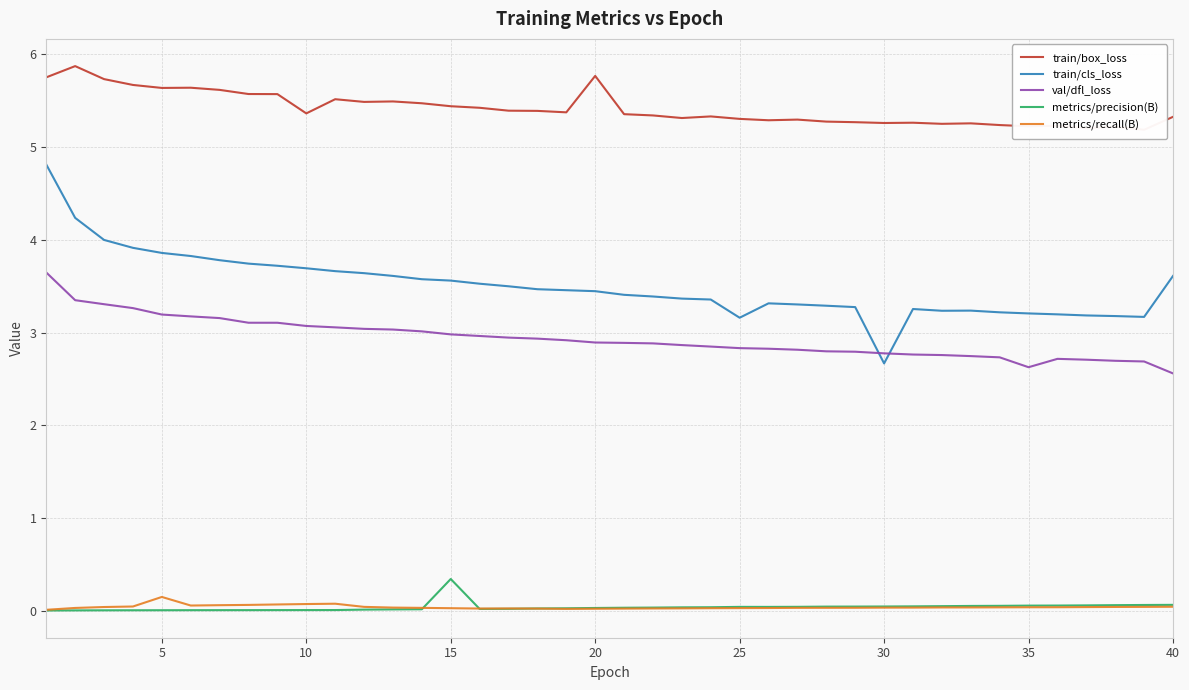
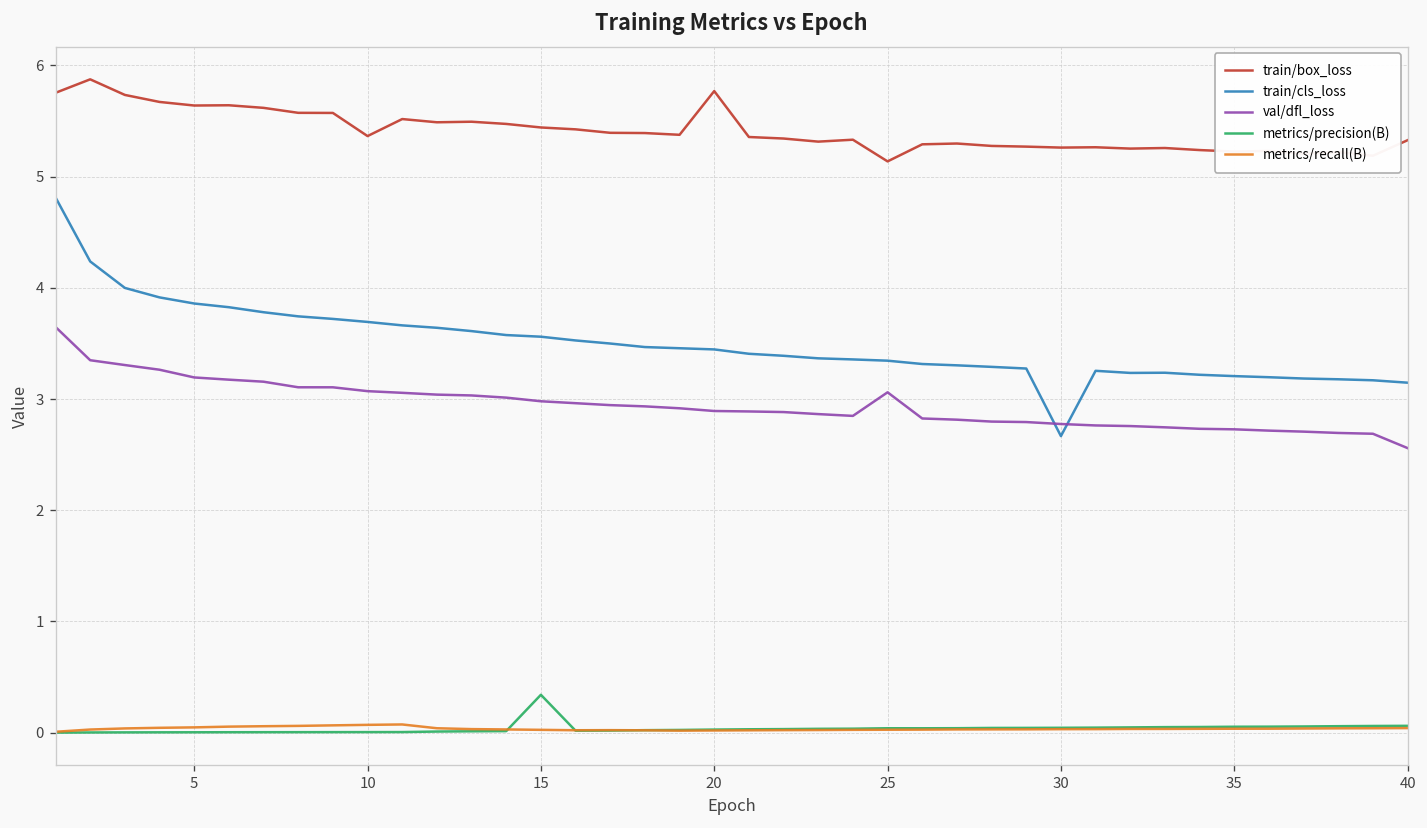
  {
    "train/box_loss": {
      "5": 5.6,
      "10": 5.4,
      "15": 5.4,
      "20": 5.8,
-     "25": 5.3,
+     "25": 5.1,
      "30": 5.3,
      "40": 5.3
    },
    "train/cls_loss": {
      "5": 3.9,
      "10": 3.7,
      "15": 3.6,
      "20": 3.4,
-     "25": 3.2,
+     "25": 3.3,
      "30": 2.7,
      "35": 3.2,
-     "40": 3.6
+     "40": 3.1
    },
    "val/dfl_loss": {
      "5": 3.2,
      "10": 3.1,
      "15": 3.0,
      "20": 2.9,
-     "25": 2.8,
+     "25": 3.1,
      "30": 2.8,
-     "35": 2.6,
+     "35": 2.7,
      "40": 2.6
    },
    "metrics/precision(B)": {
      "5": 0.0,
      "10": 0.0,
      "15": 0.3
    },
    "metrics/recall(B)": {
-     "5": 0.1,
+     "5": 0.0,
      "10": 0.1,
      "15": 0.0
    }
  }
